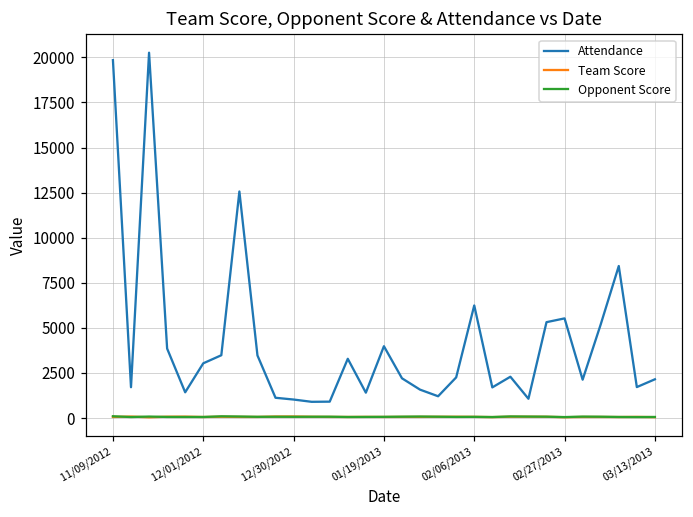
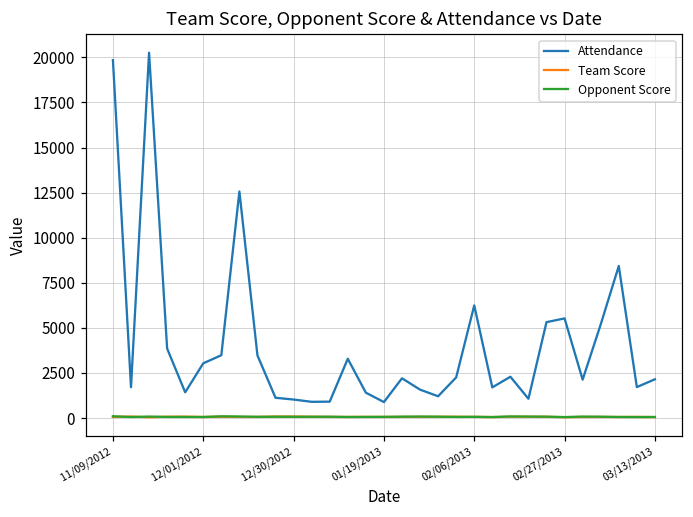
  {
    "Attendance": {
      "11/09/2012": 19800,
      "12/01/2012": 3000,
      "12/30/2012": 1000,
-     "01/19/2013": 4000,
+     "01/19/2013": 900,
      "02/06/2013": 6200,
      "02/27/2013": 5500,
      "03/13/2013": 2100
    }
  }
